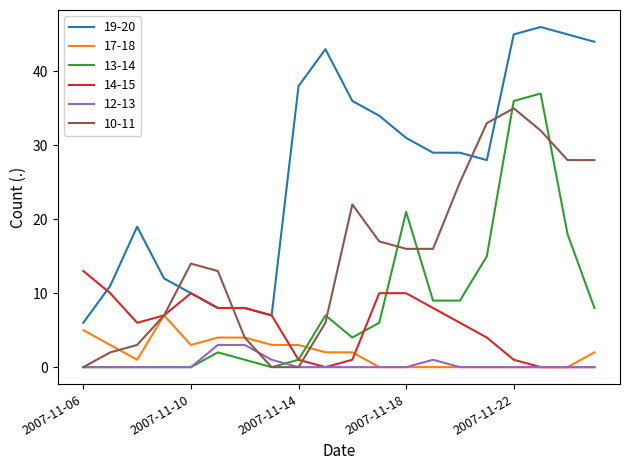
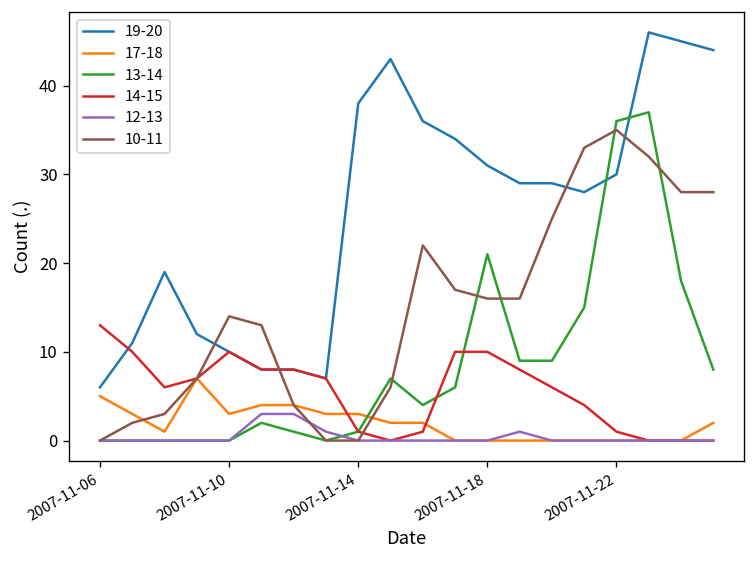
  {
    "19-20": {
      "2007-11-06": 6,
      "2007-11-14": 38,
      "2007-11-18": 31,
-     "2007-11-22": 45
+     "2007-11-22": 30
    },
    "17-18": {
      "2007-11-06": 5,
      "2007-11-10": 3,
      "2007-11-14": 3
    },
    "13-14": {
      "2007-11-18": 21,
      "2007-11-22": 36
    },
    "14-15": {
      "2007-11-06": 13,
      "2007-11-18": 10,
      "2007-11-22": 1
    },
    "10-11": {
      "2007-11-10": 14,
      "2007-11-18": 16,
      "2007-11-22": 35
    }
  }
